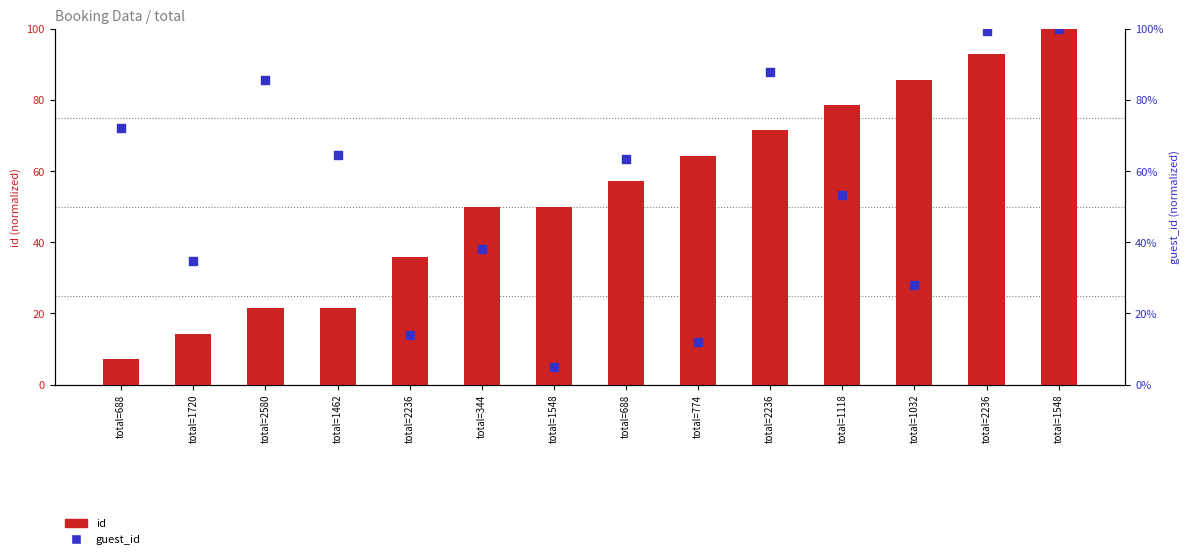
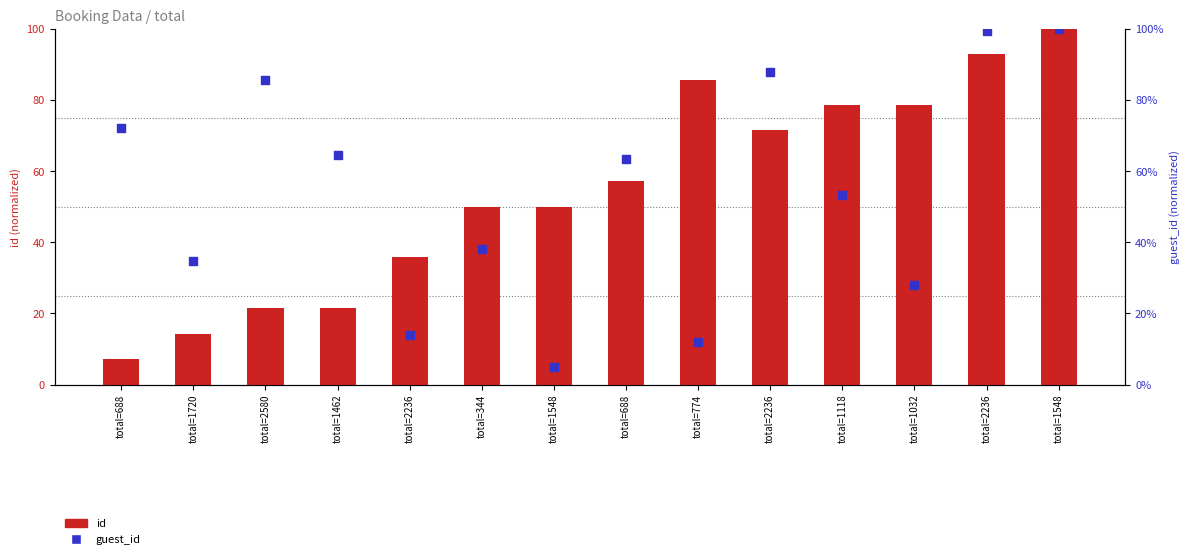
  {
    "id": {
      "total=1720": 14,
      "total=2580": 21,
      "total=1462": 21,
      "total=344": 50,
-     "total=774": 64,
+     "total=774": 86,
      "total=1118": 79,
-     "total=1032": 86
+     "total=1032": 79
    }
  }
